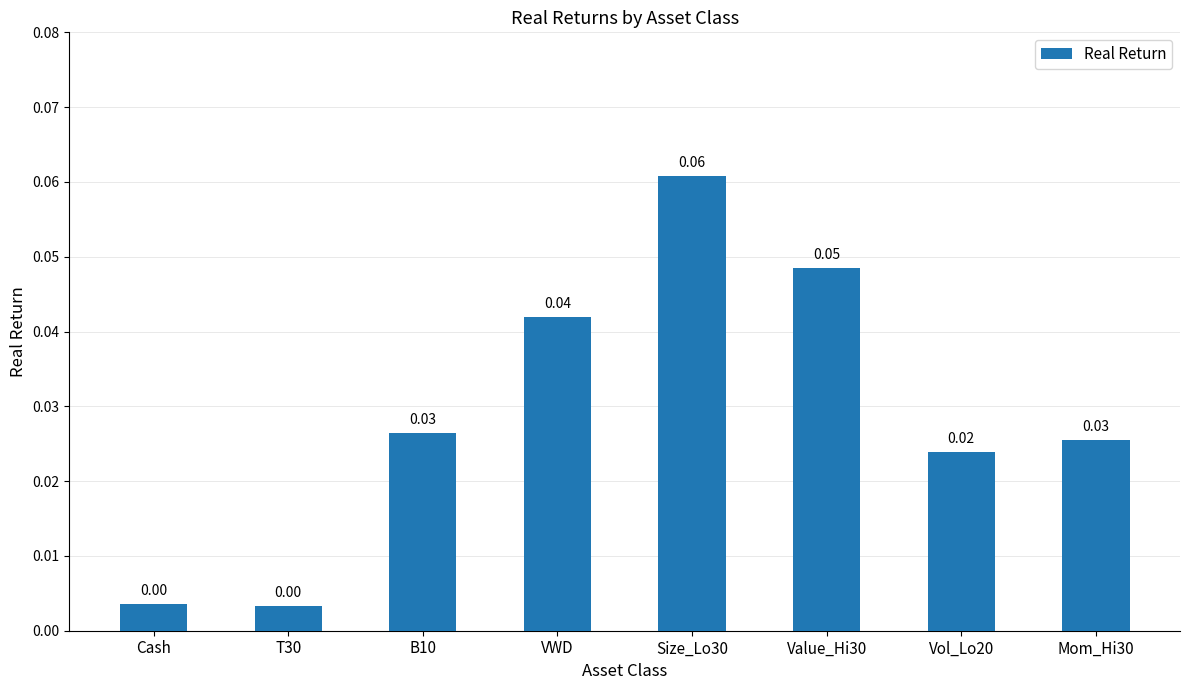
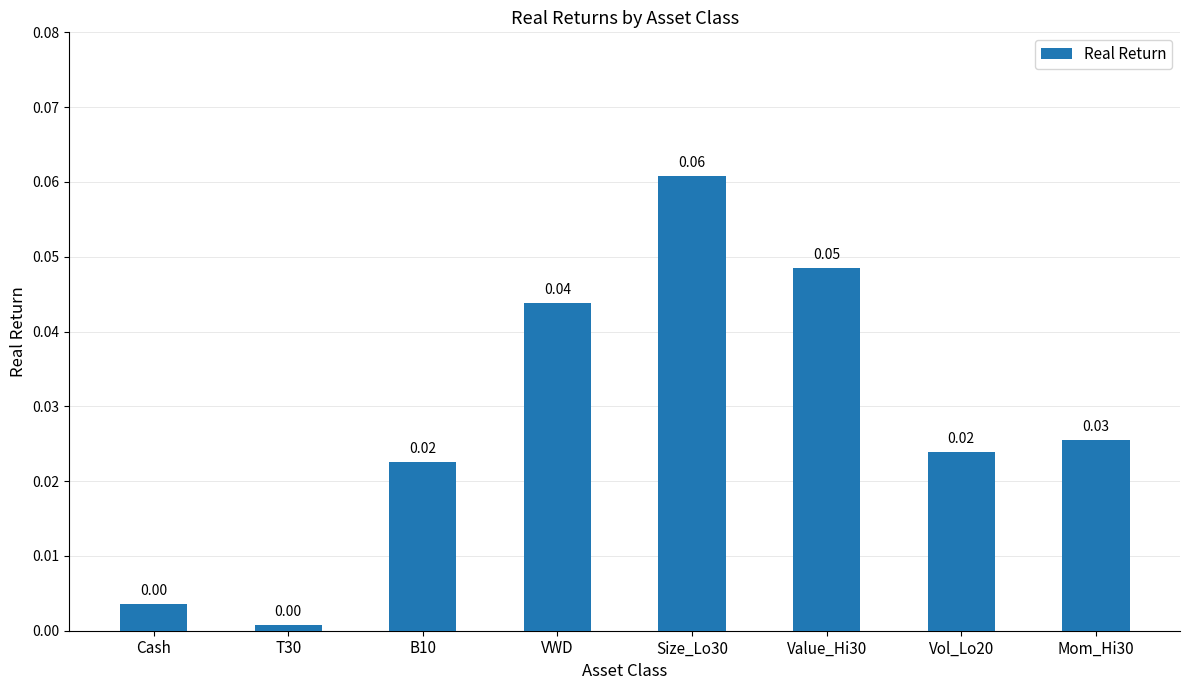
  {
    "Cash": 0.00,
-   "T30": 0.003,
-   "B10": 0.03,
-   "VWD": 0.042,
+   "T30": 0.001,
+   "B10": 0.02,
+   "VWD": 0.044,
    "Size_Lo30": 0.06,
    "Value_Hi30": 0.05,
    "Vol_Lo20": 0.02,
    "Mom_Hi30": 0.03
  }
